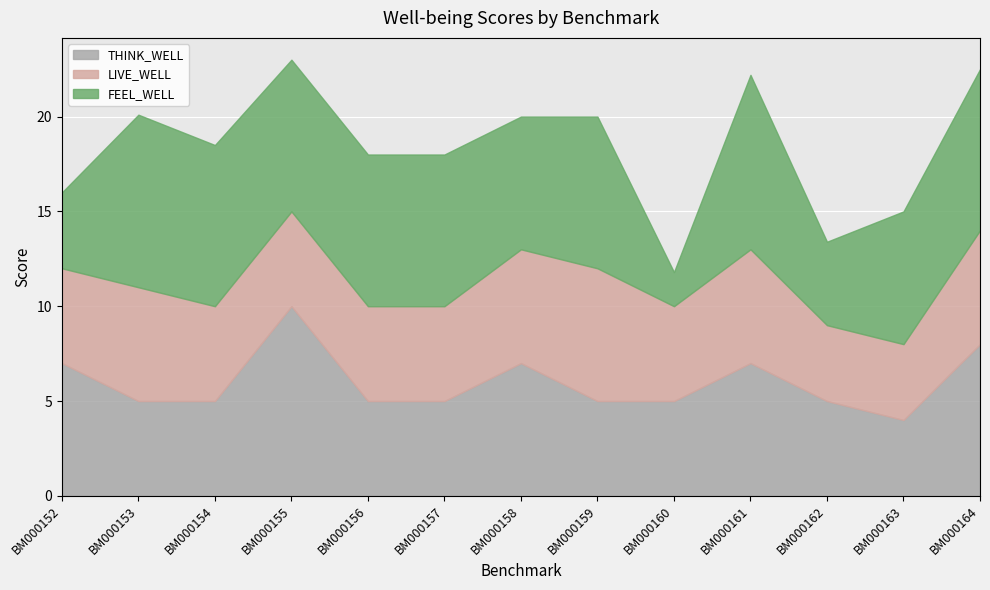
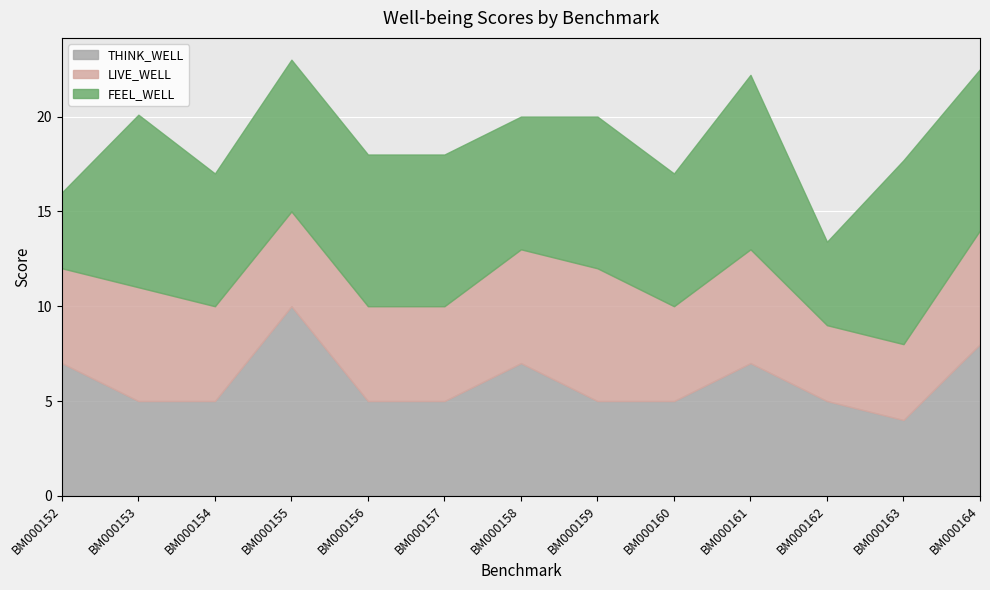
  {
    "FEEL_WELL": {
      "BM000152": 4.0,
      "BM000153": 9.1,
-     "BM000154": 8.5,
+     "BM000154": 7.0,
      "BM000155": 8.0,
      "BM000156": 8.0,
      "BM000157": 8.0,
      "BM000158": 7.0,
      "BM000159": 8.0,
-     "BM000160": 1.8,
+     "BM000160": 7.0,
      "BM000161": 9.2,
      "BM000162": 4.4,
-     "BM000163": 7.0,
+     "BM000163": 9.7,
      "BM000164": 8.5
    }
  }
